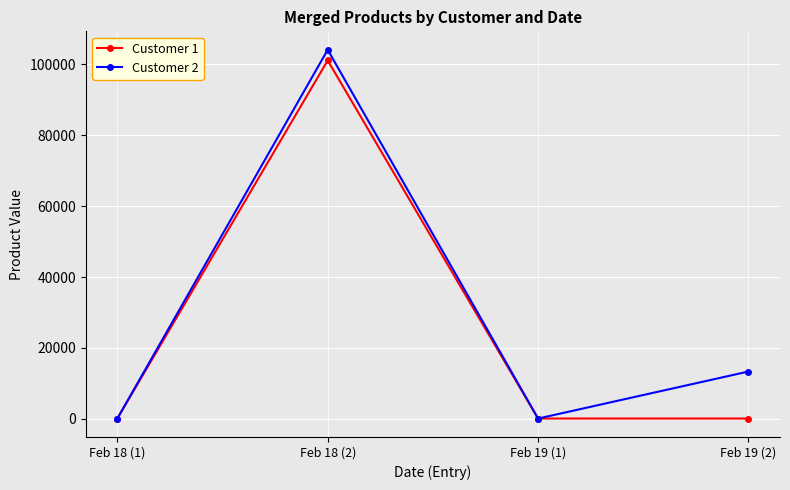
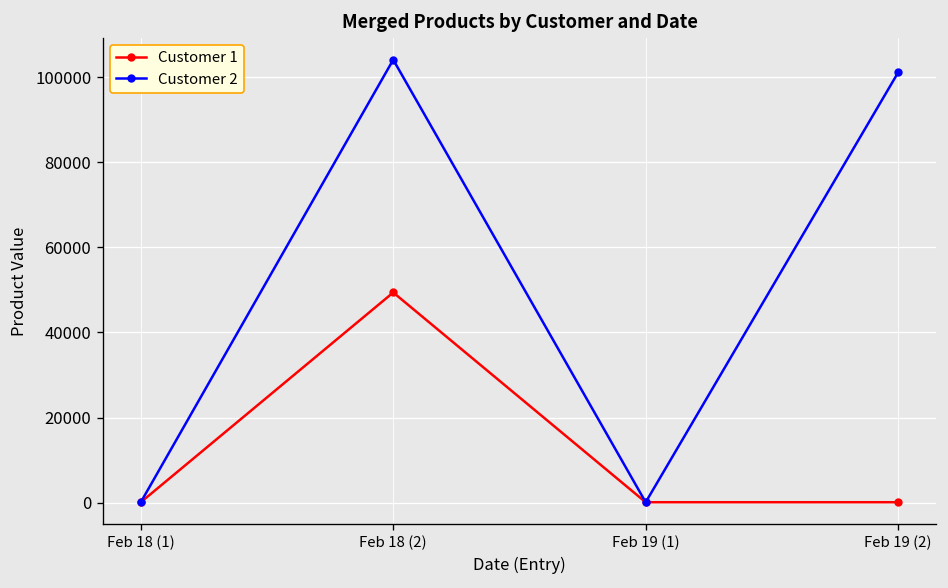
  {
    "Customer 1": {
-     "Feb 18 (2)": 101000,
+     "Feb 18 (2)": 49000,
      "Feb 19 (2)": 0
    },
    "Customer 2": {
      "Feb 18 (2)": 104000,
-     "Feb 19 (2)": 13000
+     "Feb 19 (2)": 101000
    }
  }
